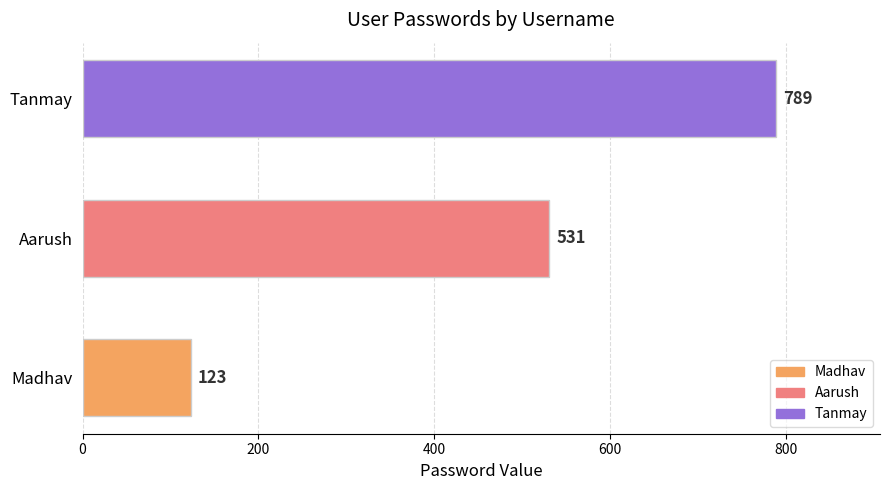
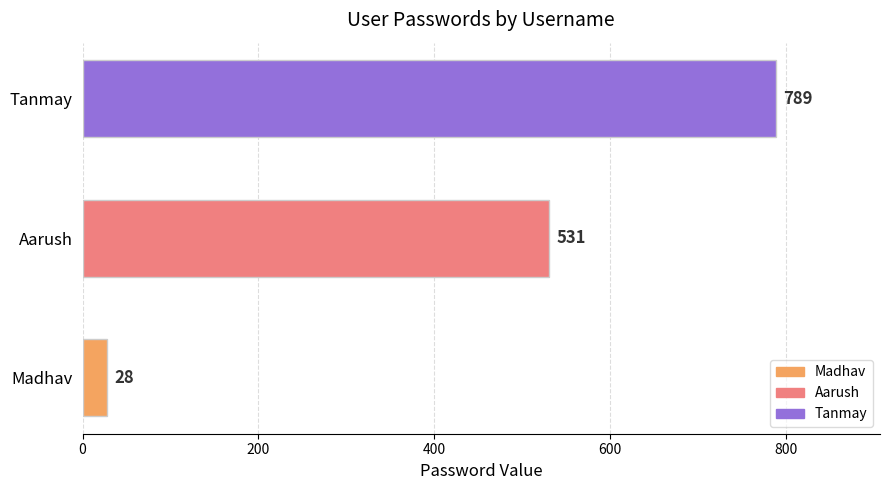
  {
    "Tanmay": 789,
    "Aarush": 531,
-   "Madhav": 123
+   "Madhav": 28
  }
